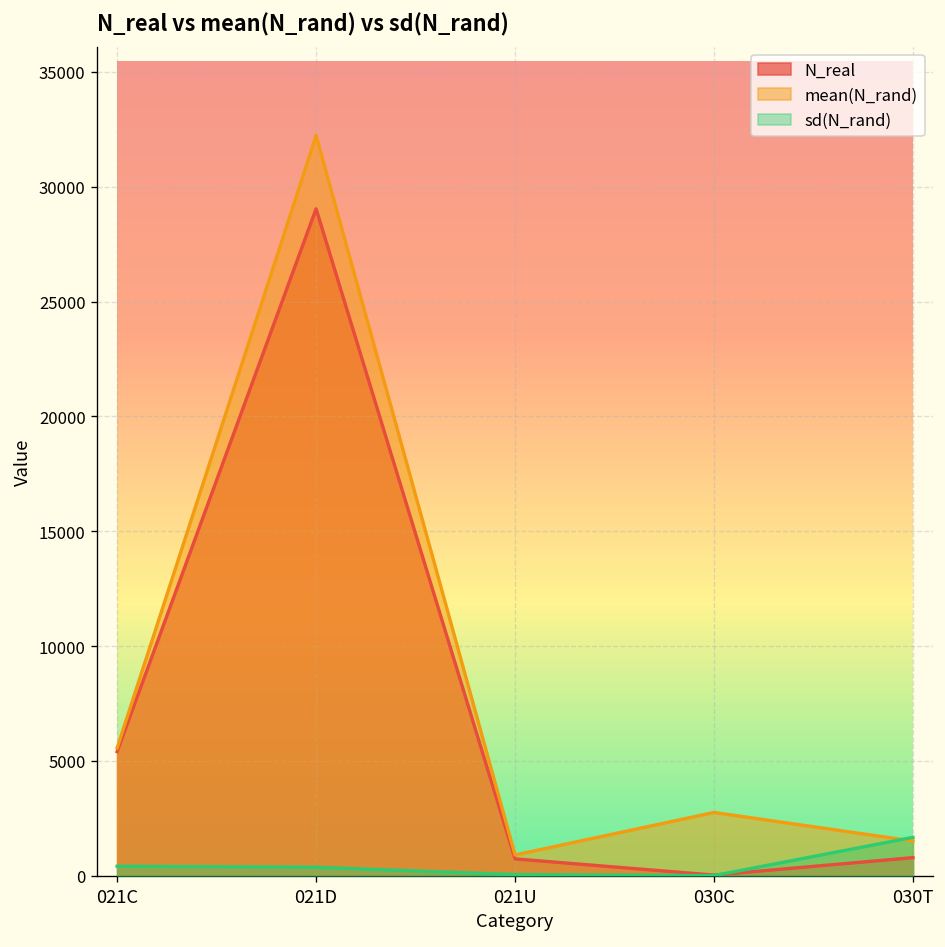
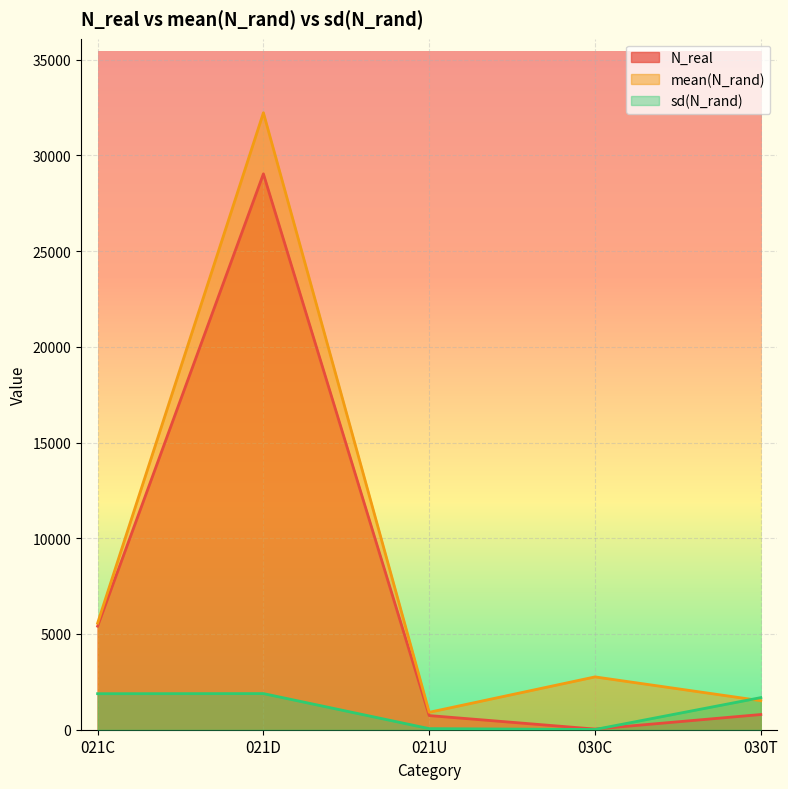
  {
    "N_real": {
      "021C": 5400,
      "021D": 29000,
      "021U": 700,
      "030T": 800
    },
    "mean(N_rand)": {
      "021C": 5600,
      "021D": 32200,
      "021U": 900,
      "030C": 2800,
      "030T": 1500
    },
    "sd(N_rand)": {
-     "021C": 400,
-     "021D": 400,
+     "021C": 1900,
+     "021D": 1900,
      "021U": 100,
      "030T": 1700
    }
  }
